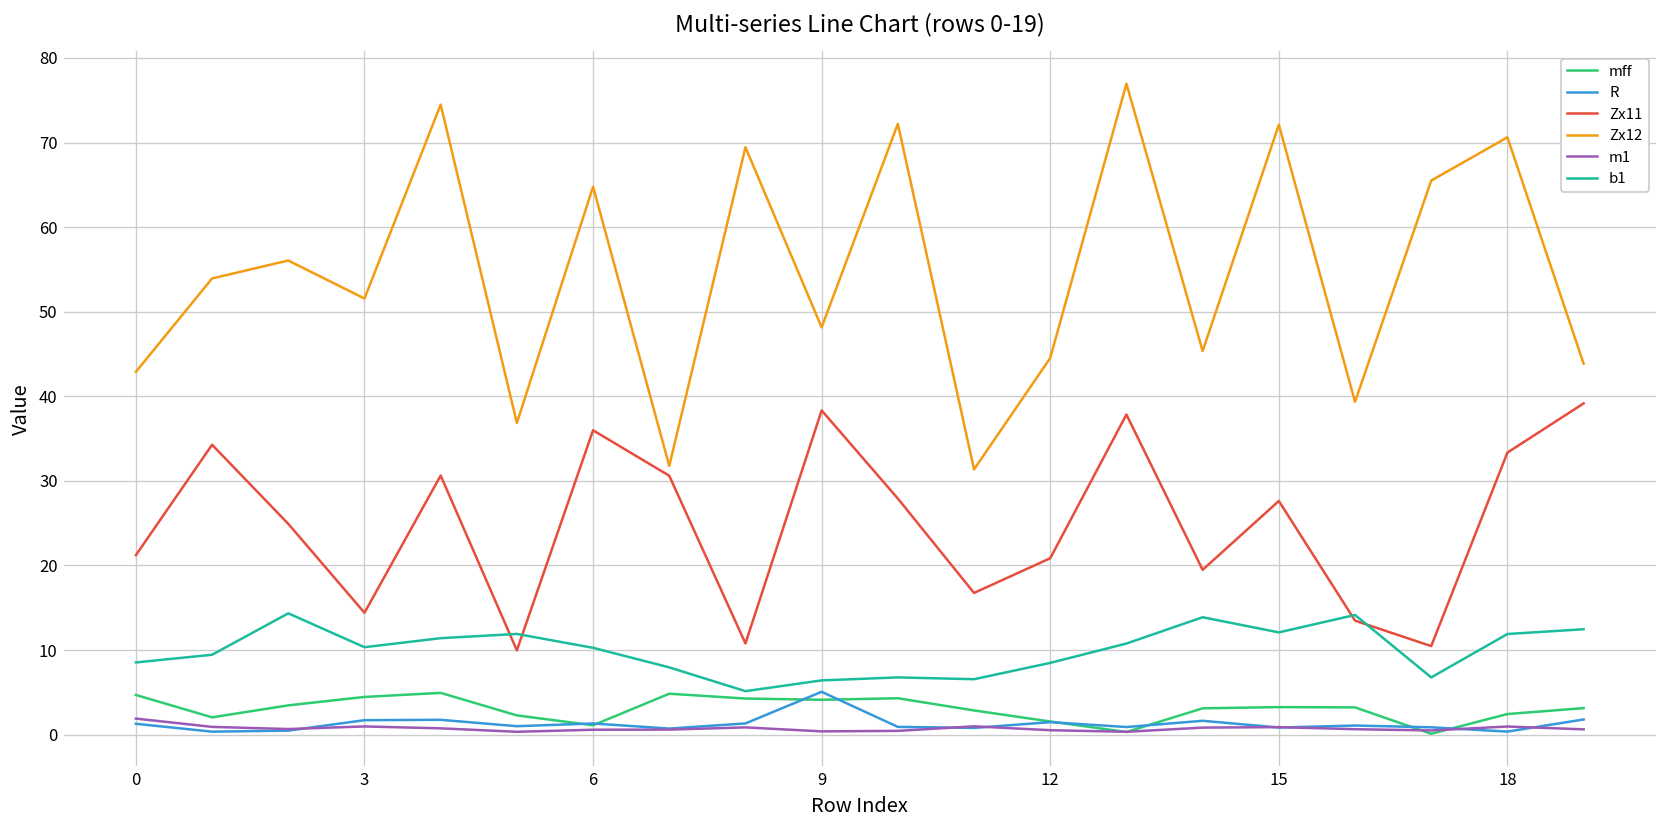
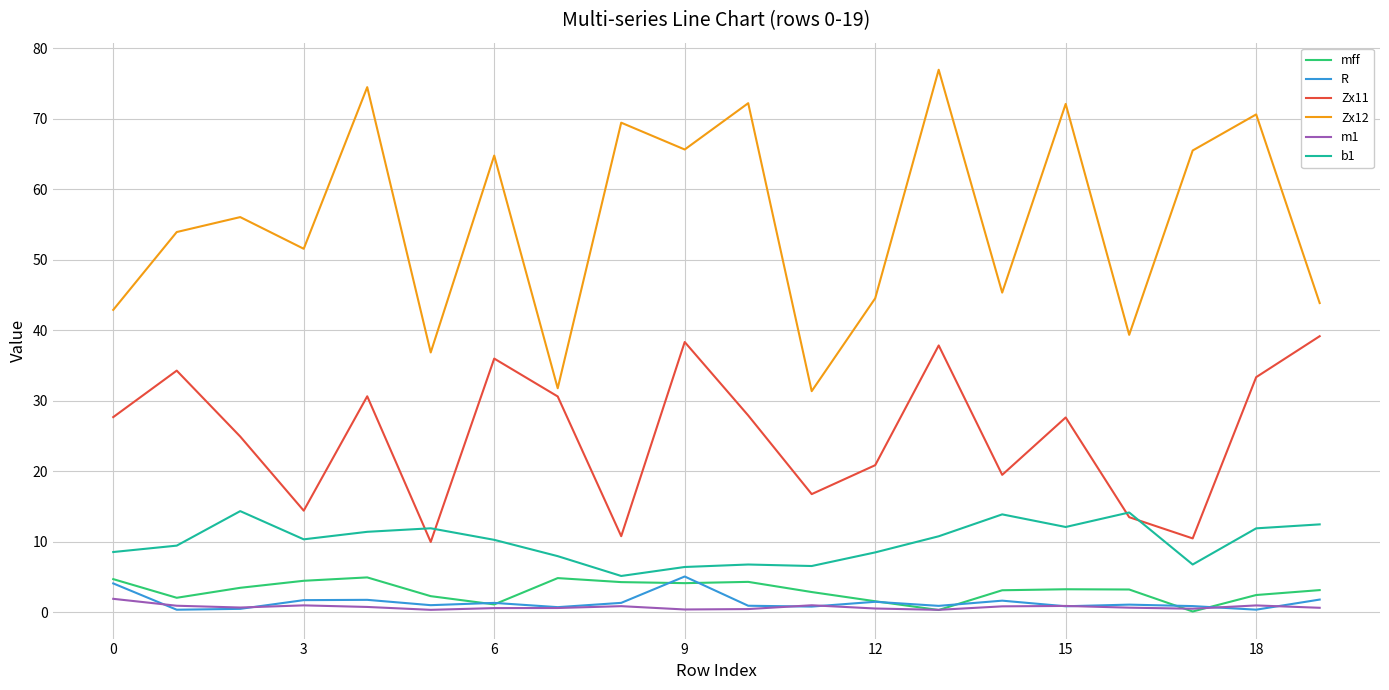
  {
    "R": {
-     "0": 1,
+     "0": 4,
      "3": 2,
      "9": 5,
      "18": 0
    },
    "Zx11": {
-     "0": 21,
+     "0": 28,
      "3": 14,
      "6": 36,
      "9": 38,
      "12": 21,
      "15": 28,
      "18": 33
    },
    "Zx12": {
      "0": 43,
      "3": 52,
      "6": 65,
-     "9": 48,
+     "9": 66,
      "12": 45,
      "15": 72,
      "18": 71
    },
    "m1": {
      "0": 2,
      "3": 1,
      "6": 1,
      "9": 0,
      "12": 1,
      "18": 1
    }
  }
